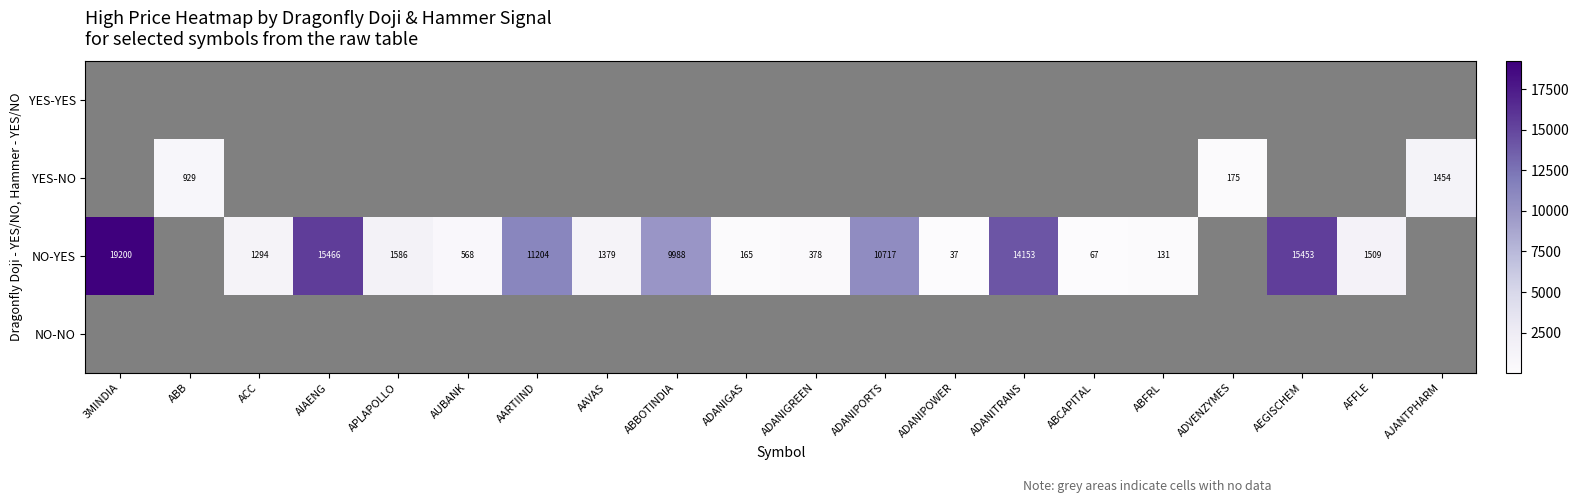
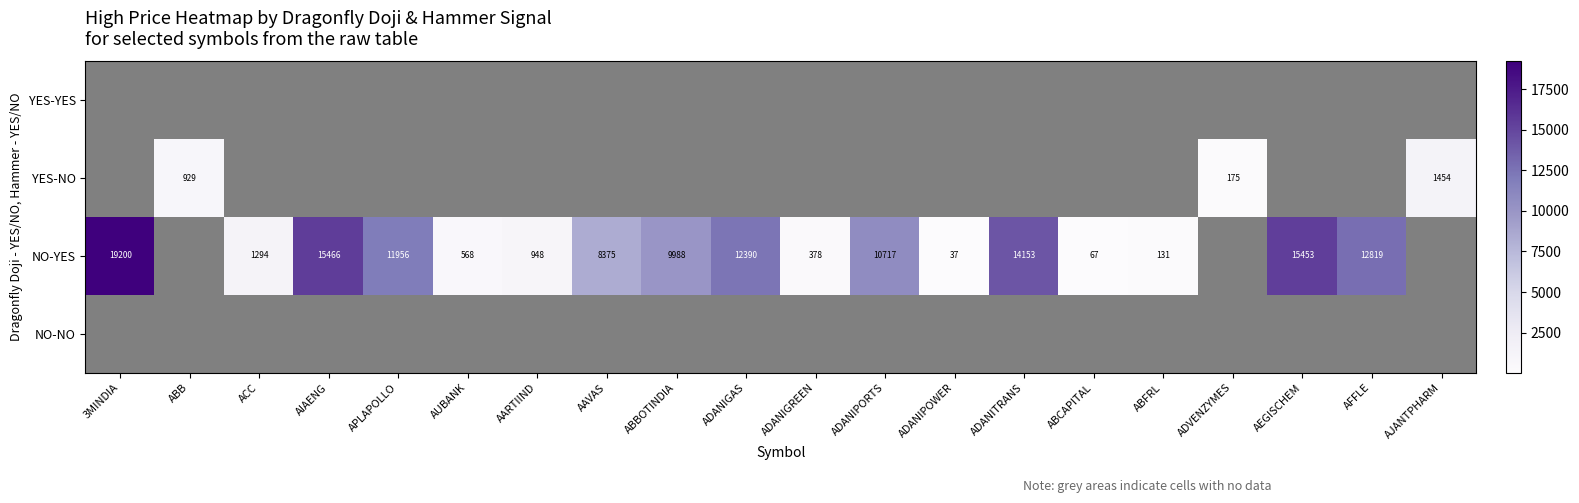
  {
    "YES-NO": {
      "ABB": 929,
      "ADVENZYMES": 175,
      "AJANTPHARM": 1454
    },
    "NO-YES": {
      "3MINDIA": 19200,
      "ACC": 1294,
      "AIAENG": 15466,
-     "APLAPOLLO": 1586,
+     "APLAPOLLO": 11956,
      "AUBANK": 568,
-     "AARTIIND": 11204,
-     "AAVAS": 1379,
+     "AARTIIND": 948,
+     "AAVAS": 8375,
      "ABBOTINDIA": 9988,
-     "ADANIGAS": 165,
+     "ADANIGAS": 12390,
      "ADANIGREEN": 378,
      "ADANIPORTS": 10717,
      "ADANIPOWER": 37,
      "ADANITRANS": 14153,
      "ABCAPITAL": 67,
      "ABFRL": 131,
      "AEGISCHEM": 15453,
-     "AFFLE": 1509
+     "AFFLE": 12819
    }
  }
